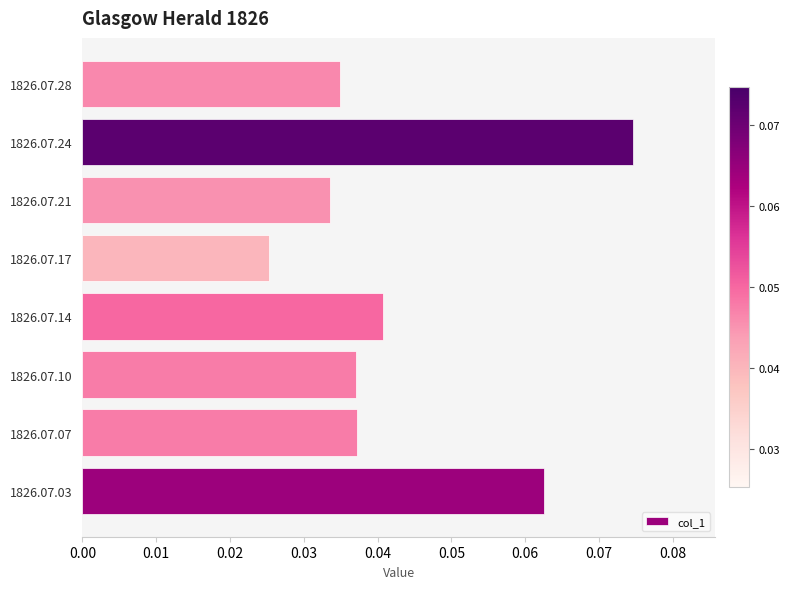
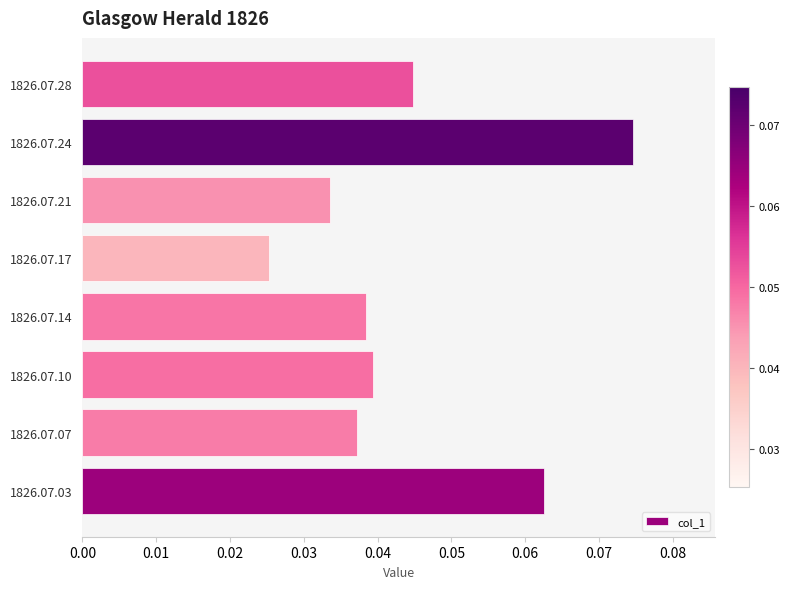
  {
-   "1826.07.28": 0.035,
+   "1826.07.28": 0.045,
    "1826.07.24": 0.075,
    "1826.07.21": 0.034,
    "1826.07.17": 0.025,
-   "1826.07.14": 0.041,
-   "1826.07.10": 0.037,
+   "1826.07.14": 0.038,
+   "1826.07.10": 0.039,
    "1826.07.07": 0.037,
    "1826.07.03": 0.063
  }
